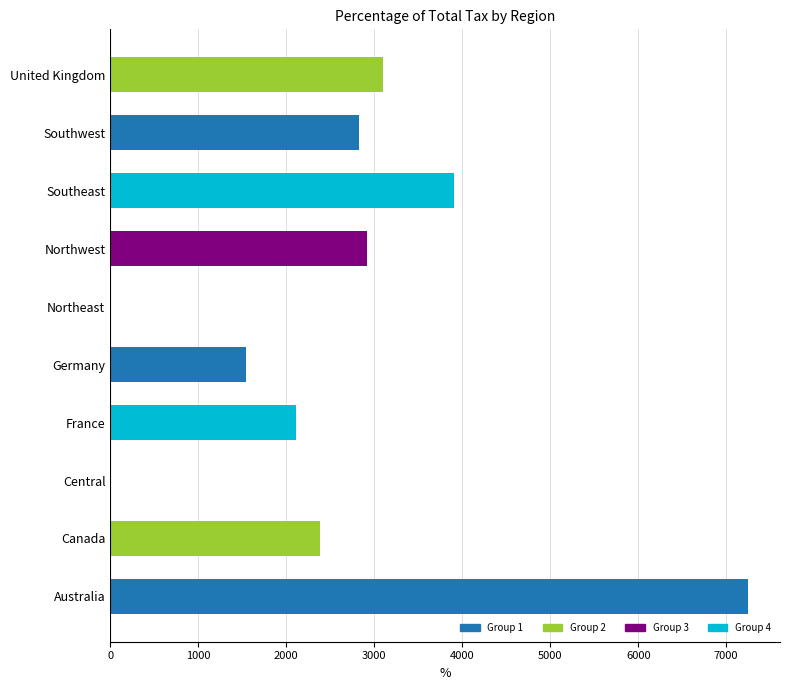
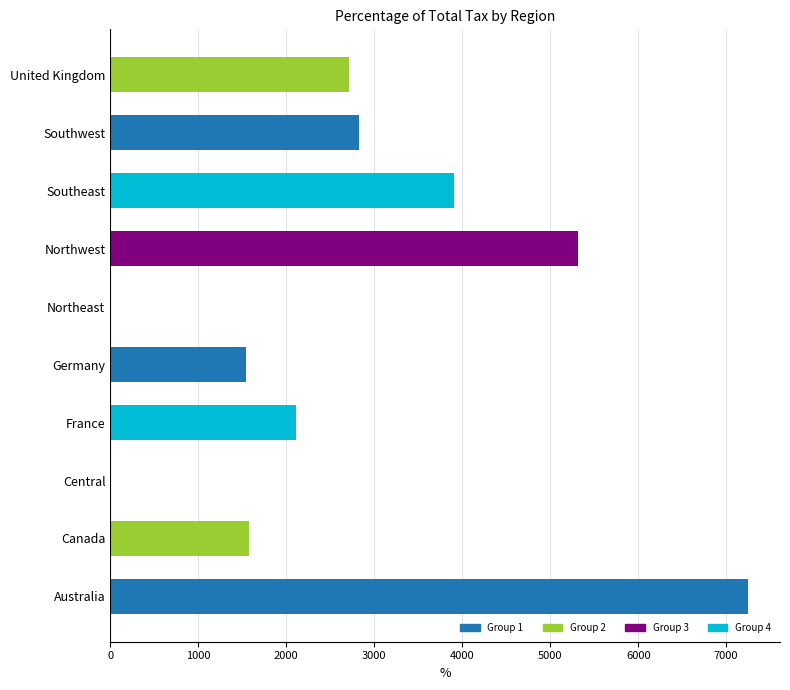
  {
-   "United Kingdom": 3100,
+   "United Kingdom": 2700,
    "Southwest": 2800,
    "Southeast": 3900,
-   "Northwest": 2900,
+   "Northwest": 5300,
    "Germany": 1500,
    "France": 2100,
-   "Canada": 2400,
+   "Canada": 1600,
    "Australia": 7200
  }
